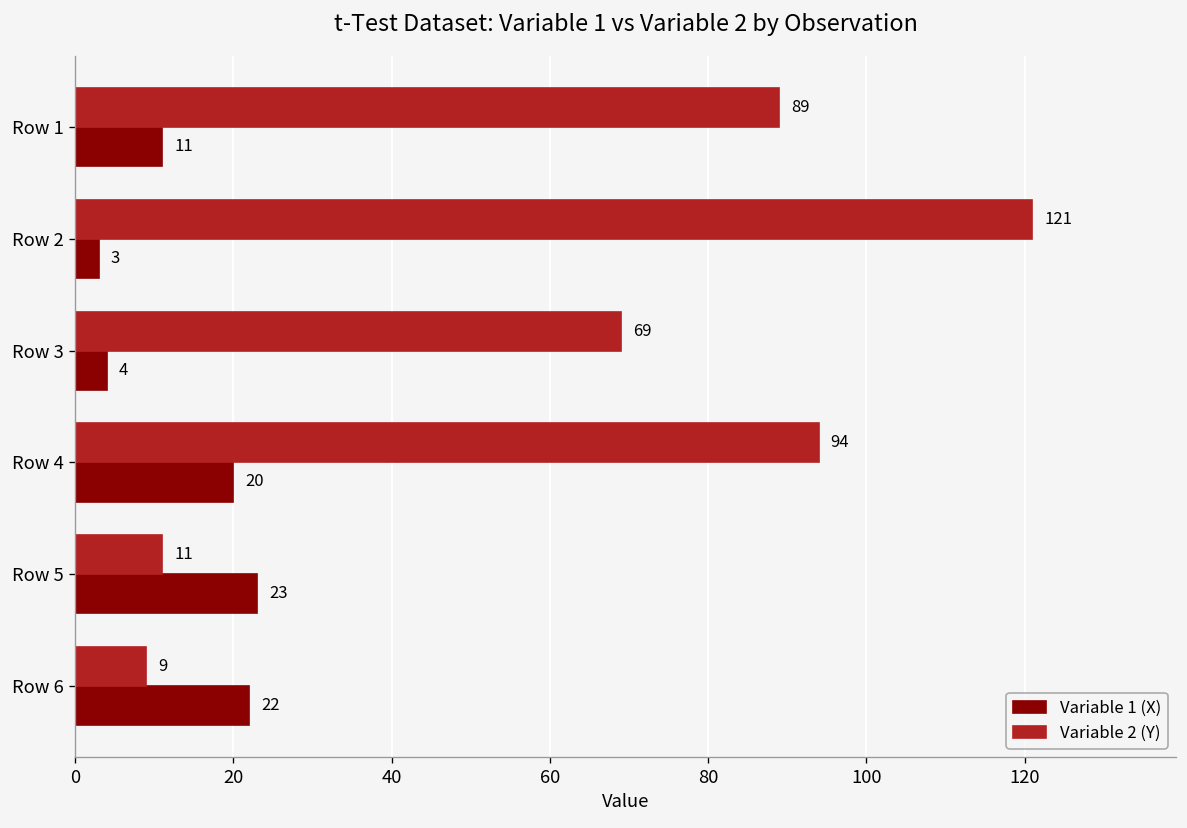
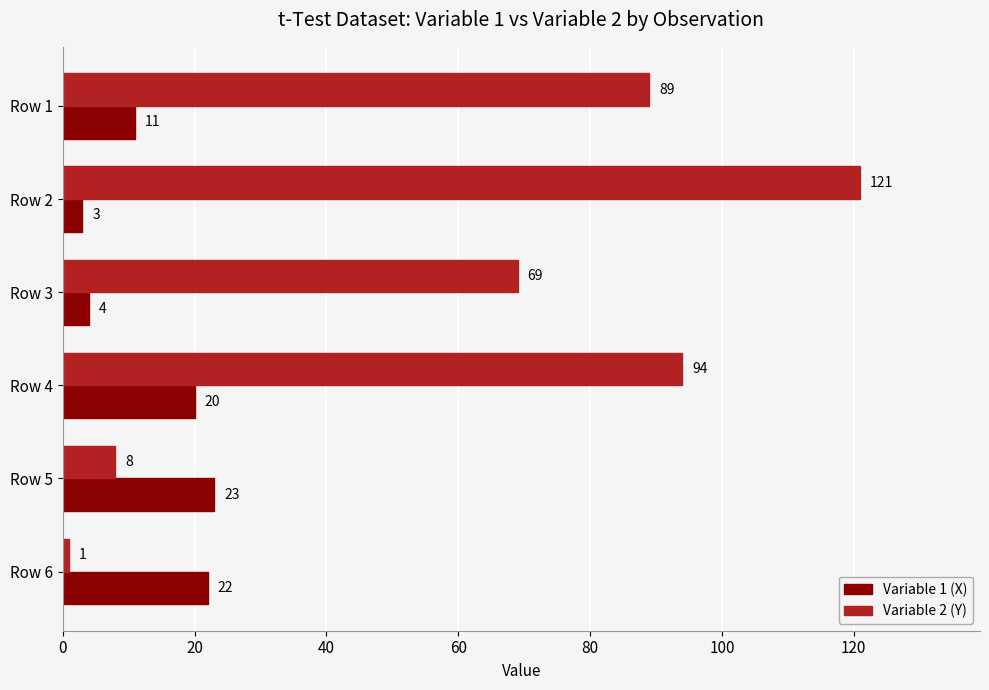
  {
    "Variable 1 (X)": {
      "Row 1": 11,
      "Row 2": 3,
      "Row 3": 4,
      "Row 4": 20,
      "Row 5": 23,
      "Row 6": 22
    },
    "Variable 2 (Y)": {
      "Row 1": 89,
      "Row 2": 121,
      "Row 3": 69,
      "Row 4": 94,
-     "Row 5": 11,
-     "Row 6": 9
+     "Row 5": 8,
+     "Row 6": 1
    }
  }
